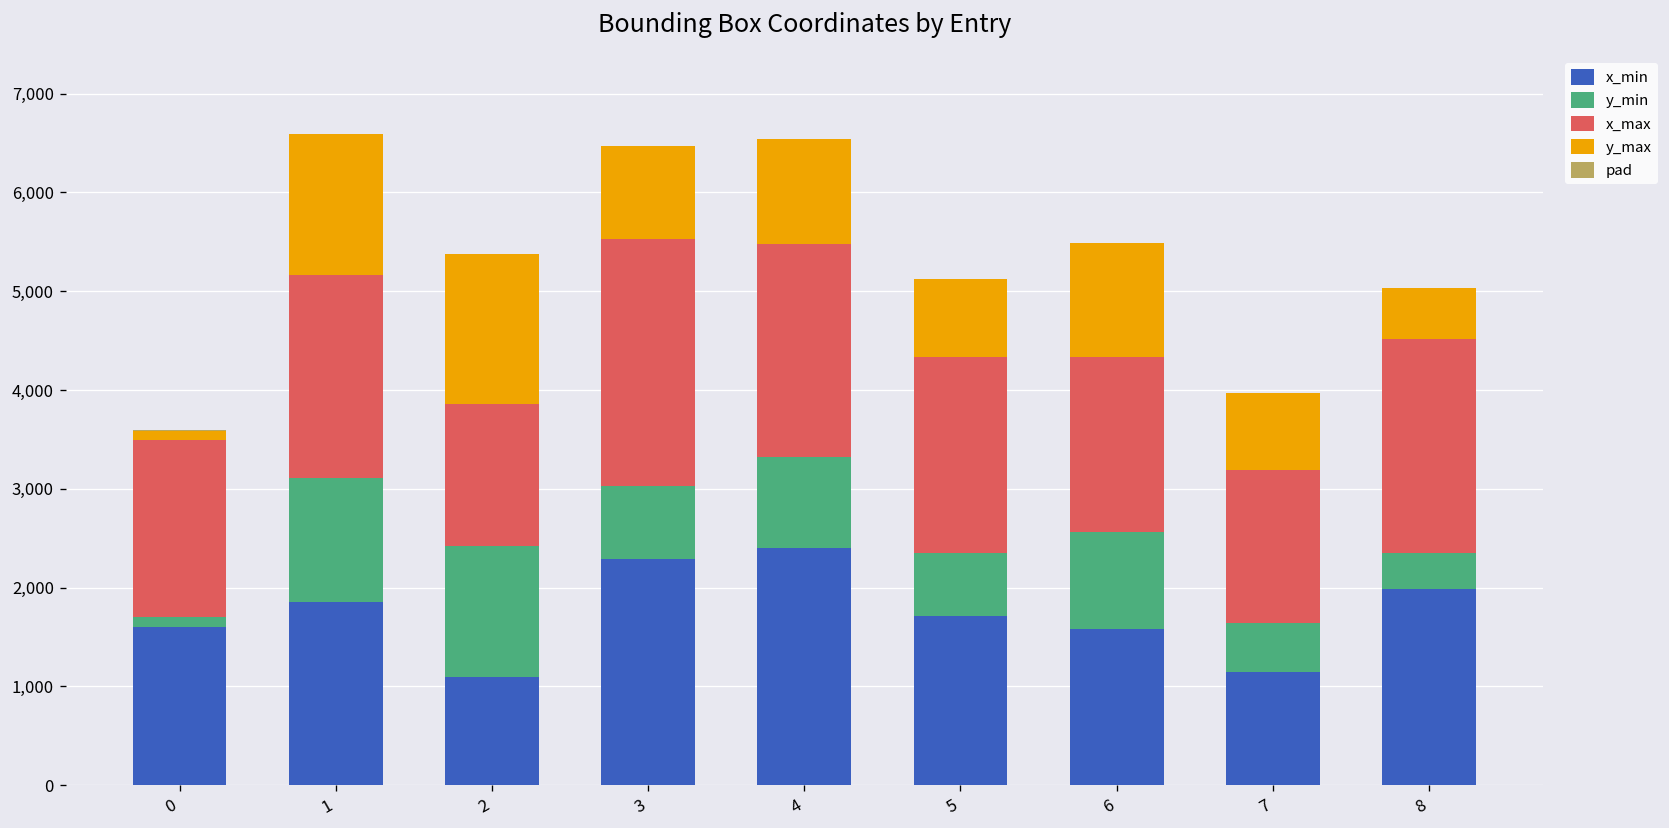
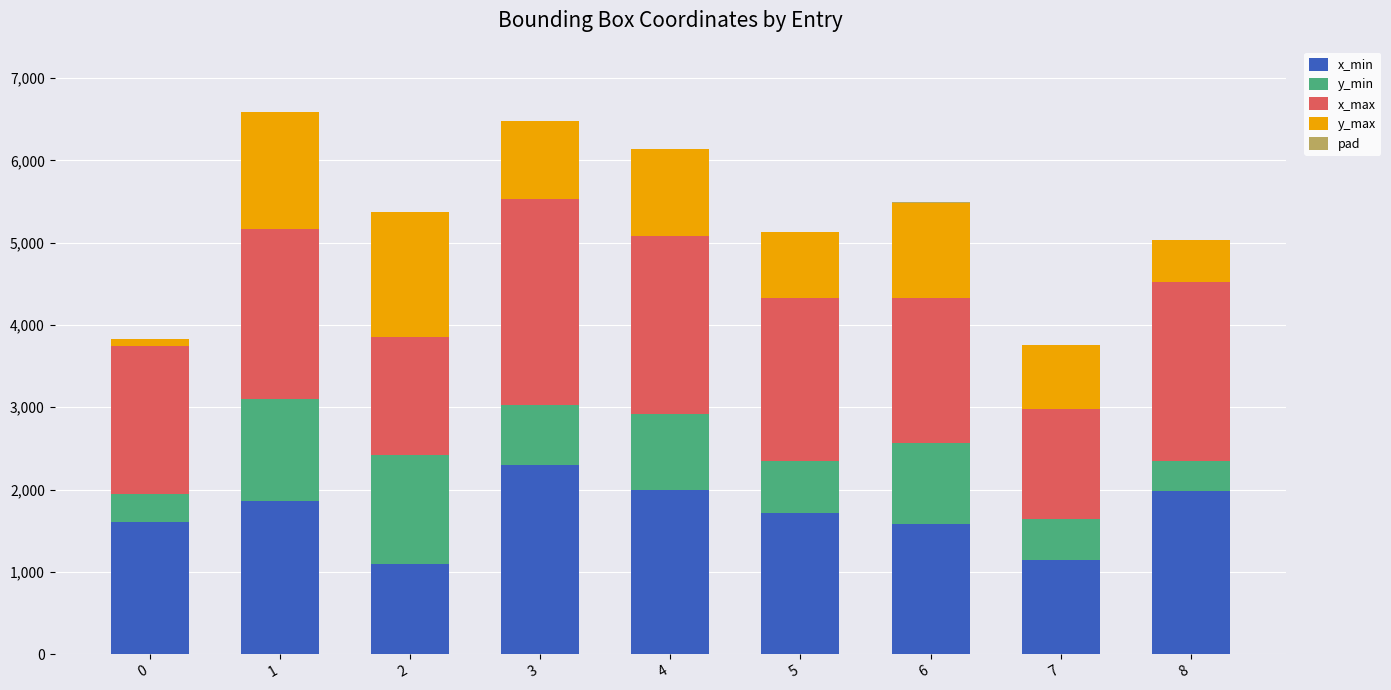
  {
    "x_min": {
      "0": "1,600",
      "1": "1,900",
      "2": "1,100",
      "3": "2,300",
-     "4": "2,400",
+     "4": "2,000",
      "5": "1,700",
      "6": "1,600",
      "7": "1,100",
      "8": "2,000"
    },
    "y_min": {
-     "0": "100",
+     "0": "400",
      "1": "1,200",
      "2": "1,300",
      "3": "700",
      "4": "900",
      "5": "600",
      "6": "1,000",
      "7": "500",
      "8": "400"
    },
    "x_max": {
      "0": "1,800",
      "1": "2,100",
      "2": "1,400",
      "3": "2,500",
      "4": "2,200",
      "5": "2,000",
      "6": "1,800",
-     "7": "1,600",
+     "7": "1,300",
      "8": "2,200"
    },
    "y_max": {
      "0": "100",
      "1": "1,400",
      "2": "1,500",
      "3": "900",
      "4": "1,100",
      "5": "800",
      "6": "1,200",
      "7": "800",
      "8": "500"
    }
  }
